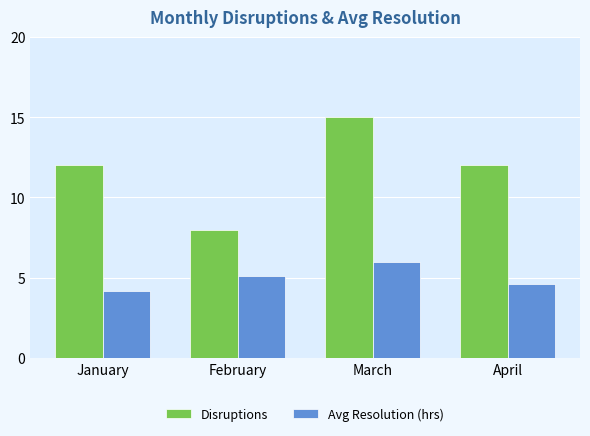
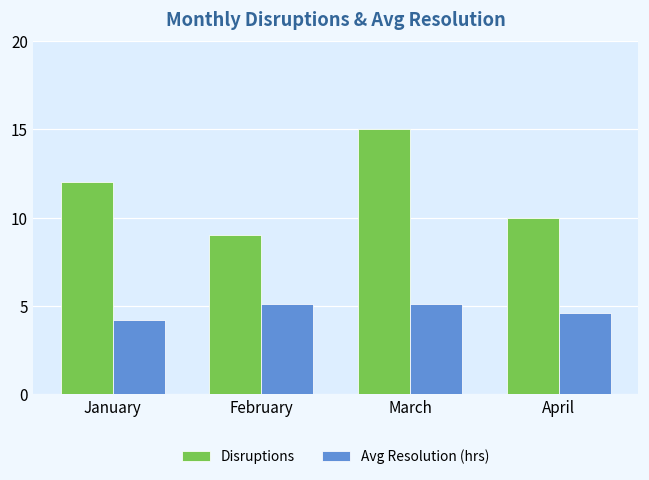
  {
    "Disruptions": {
      "January": 12,
-     "February": 8,
+     "February": 9,
      "March": 15,
-     "April": 12
+     "April": 10
    },
    "Avg Resolution (hrs)": {
      "January": 4.2,
      "February": 5.1,
-     "March": 6.0,
+     "March": 5.1,
      "April": 4.6
    }
  }
